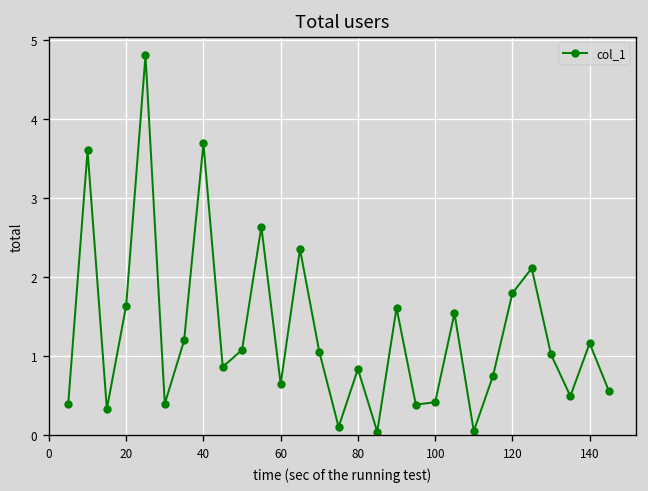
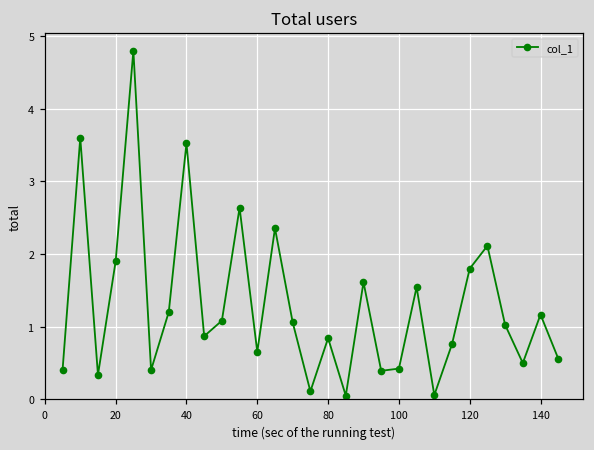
  {
-   "20": 1.6,
-   "40": 3.7,
+   "20": 1.9,
+   "40": 3.5,
    "60": 0.6,
    "80": 0.8,
    "100": 0.4,
    "120": 1.8,
    "140": 1.2
  }
